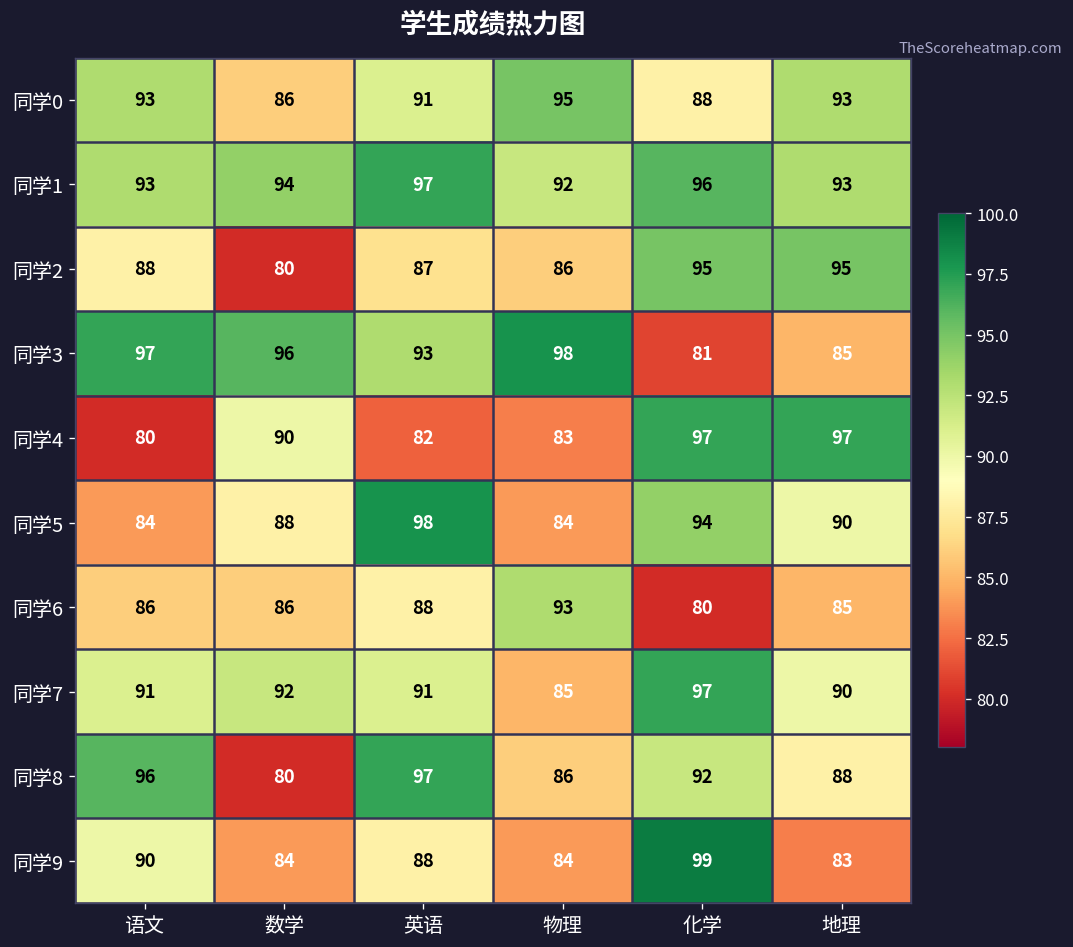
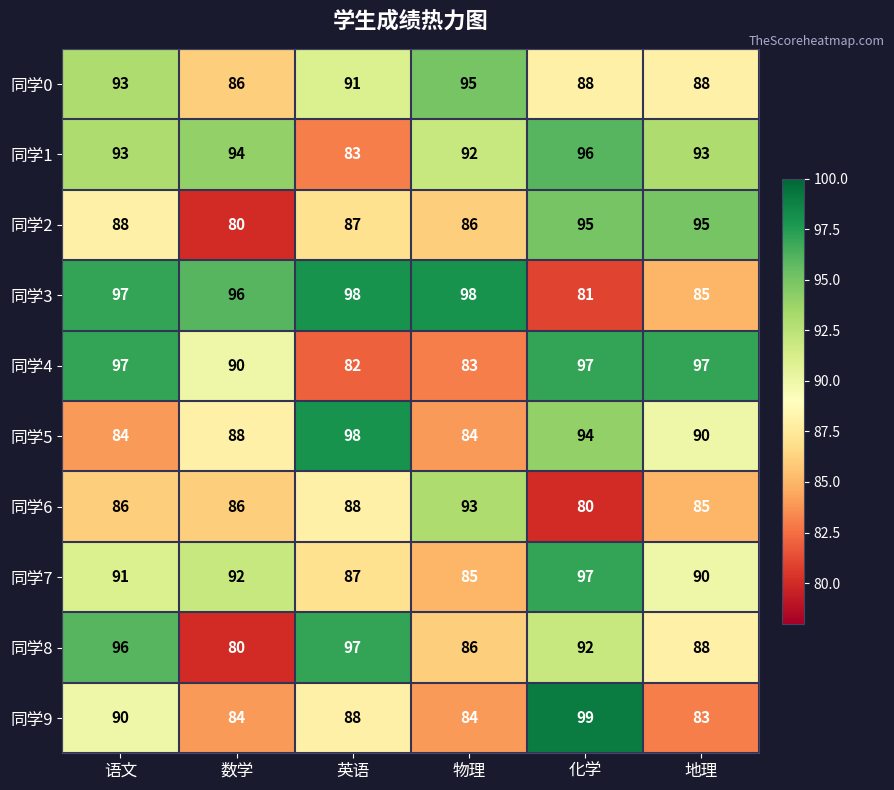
  {
    "同学0": {
      "语文": 93,
      "数学": 86,
      "英语": 91,
      "物理": 95,
      "化学": 88,
-     "地理": 93
+     "地理": 88
    },
    "同学1": {
      "语文": 93,
      "数学": 94,
-     "英语": 97,
+     "英语": 83,
      "物理": 92,
      "化学": 96,
      "地理": 93
    },
    "同学2": {
      "语文": 88,
      "数学": 80,
      "英语": 87,
      "物理": 86,
      "化学": 95,
      "地理": 95
    },
    "同学3": {
      "语文": 97,
      "数学": 96,
-     "英语": 93,
+     "英语": 98,
      "物理": 98,
      "化学": 81,
      "地理": 85
    },
    "同学4": {
-     "语文": 80,
+     "语文": 97,
      "数学": 90,
      "英语": 82,
      "物理": 83,
      "化学": 97,
      "地理": 97
    },
    "同学5": {
      "语文": 84,
      "数学": 88,
      "英语": 98,
      "物理": 84,
      "化学": 94,
      "地理": 90
    },
    "同学6": {
      "语文": 86,
      "数学": 86,
      "英语": 88,
      "物理": 93,
      "化学": 80,
      "地理": 85
    },
    "同学7": {
      "语文": 91,
      "数学": 92,
-     "英语": 91,
+     "英语": 87,
      "物理": 85,
      "化学": 97,
      "地理": 90
    },
    "同学8": {
      "语文": 96,
      "数学": 80,
      "英语": 97,
      "物理": 86,
      "化学": 92,
      "地理": 88
    },
    "同学9": {
      "语文": 90,
      "数学": 84,
      "英语": 88,
      "物理": 84,
      "化学": 99,
      "地理": 83
    }
  }
